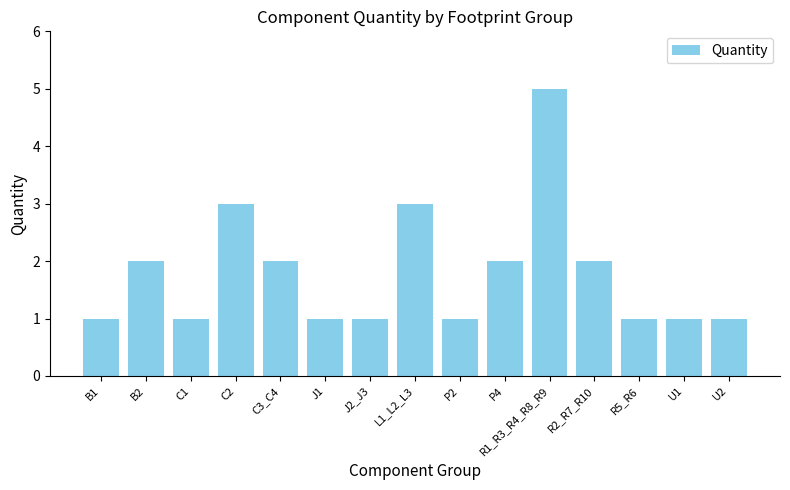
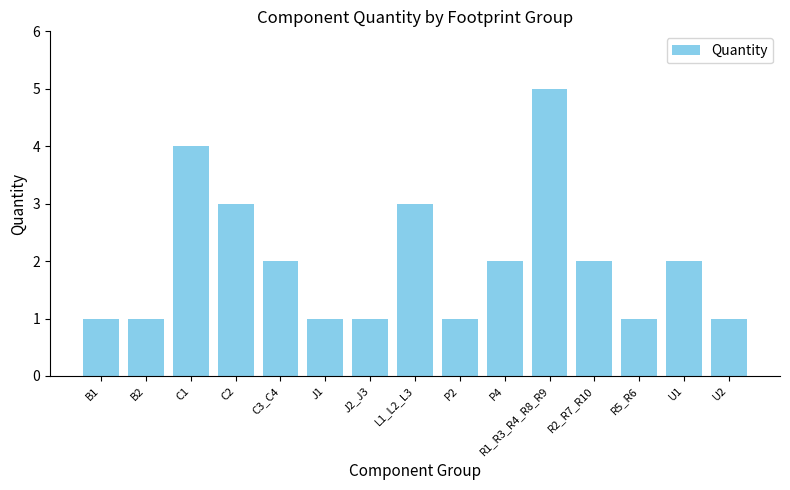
  {
    "B1": 1,
-   "B2": 2,
-   "C1": 1,
+   "B2": 1,
+   "C1": 4,
    "C2": 3,
    "C3_C4": 2,
    "J1": 1,
    "J2_J3": 1,
    "L1_L2_L3": 3,
    "P2": 1,
    "P4": 2,
    "R1_R3_R4_R8_R9": 5,
    "R2_R7_R10": 2,
    "R5_R6": 1,
-   "U1": 1,
+   "U1": 2,
    "U2": 1
  }
